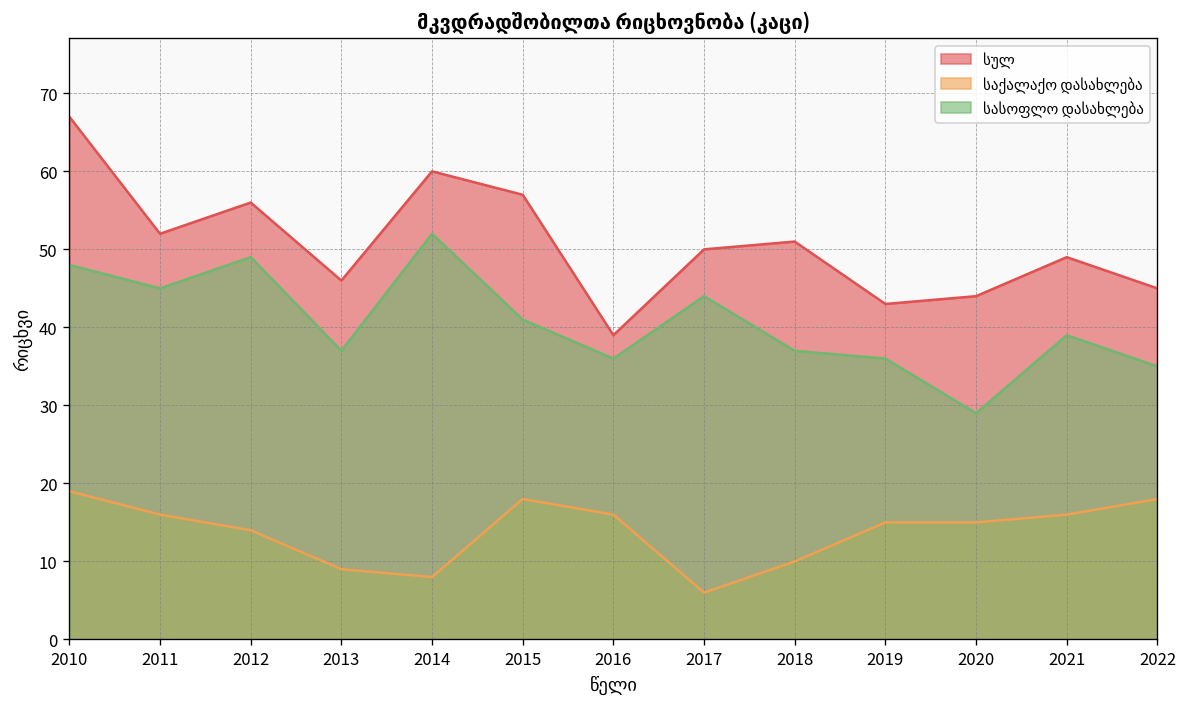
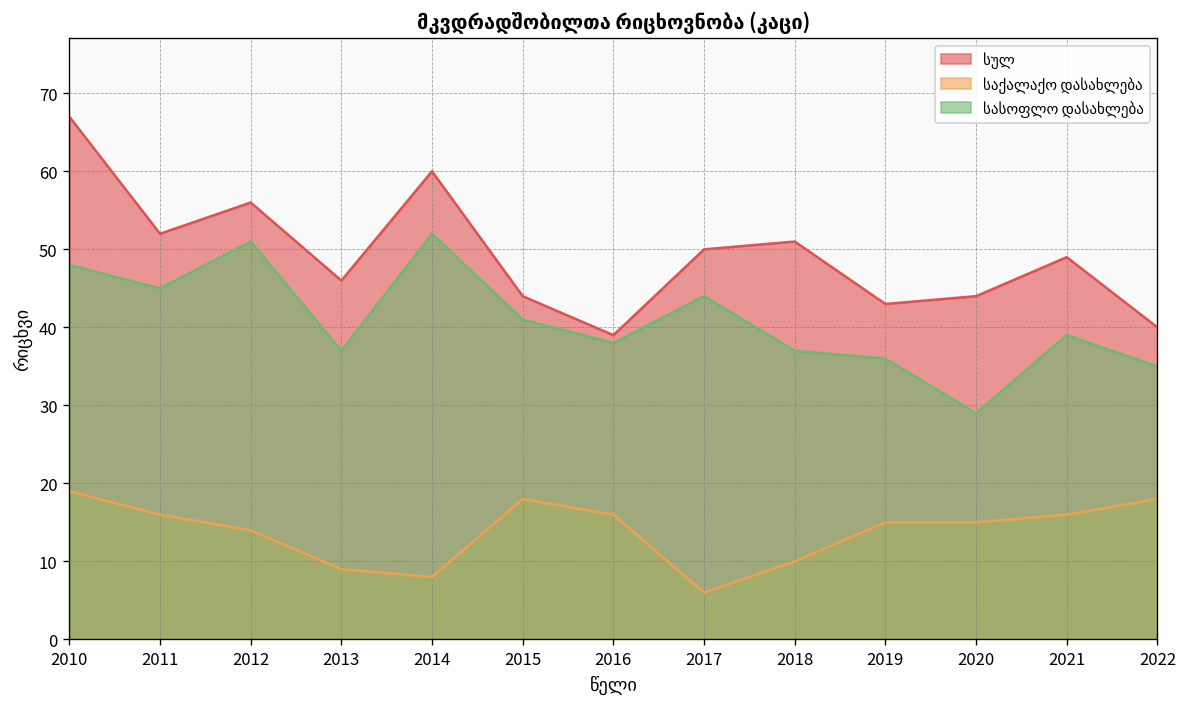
  {
    "სულ": {
      "2010": 67,
      "2011": 52,
      "2012": 56,
      "2013": 46,
      "2014": 60,
-     "2015": 57,
+     "2015": 44,
      "2016": 39,
      "2017": 50,
      "2018": 51,
      "2019": 43,
      "2020": 44,
      "2021": 49,
-     "2022": 45
+     "2022": 40
    },
    "საქალაქო დასახლება": {
      "2010": 19,
      "2011": 16,
      "2012": 14,
      "2013": 9,
      "2014": 8,
      "2015": 18,
      "2016": 16,
      "2017": 6,
      "2018": 10,
      "2019": 15,
      "2020": 15,
      "2021": 16,
      "2022": 18
    },
    "სასოფლო დასახლება": {
      "2010": 48,
      "2011": 45,
-     "2012": 49,
+     "2012": 51,
      "2013": 37,
      "2014": 52,
      "2015": 41,
-     "2016": 36,
+     "2016": 38,
      "2017": 44,
      "2018": 37,
      "2019": 36,
      "2020": 29,
      "2021": 39,
      "2022": 35
    }
  }
